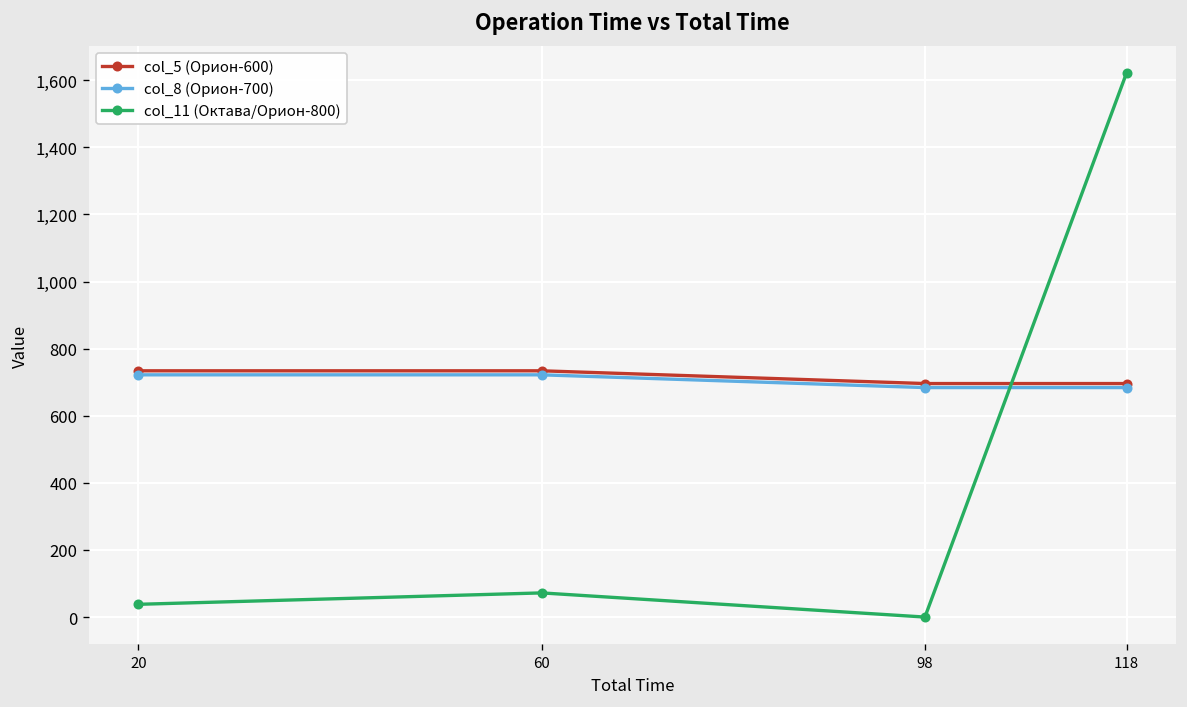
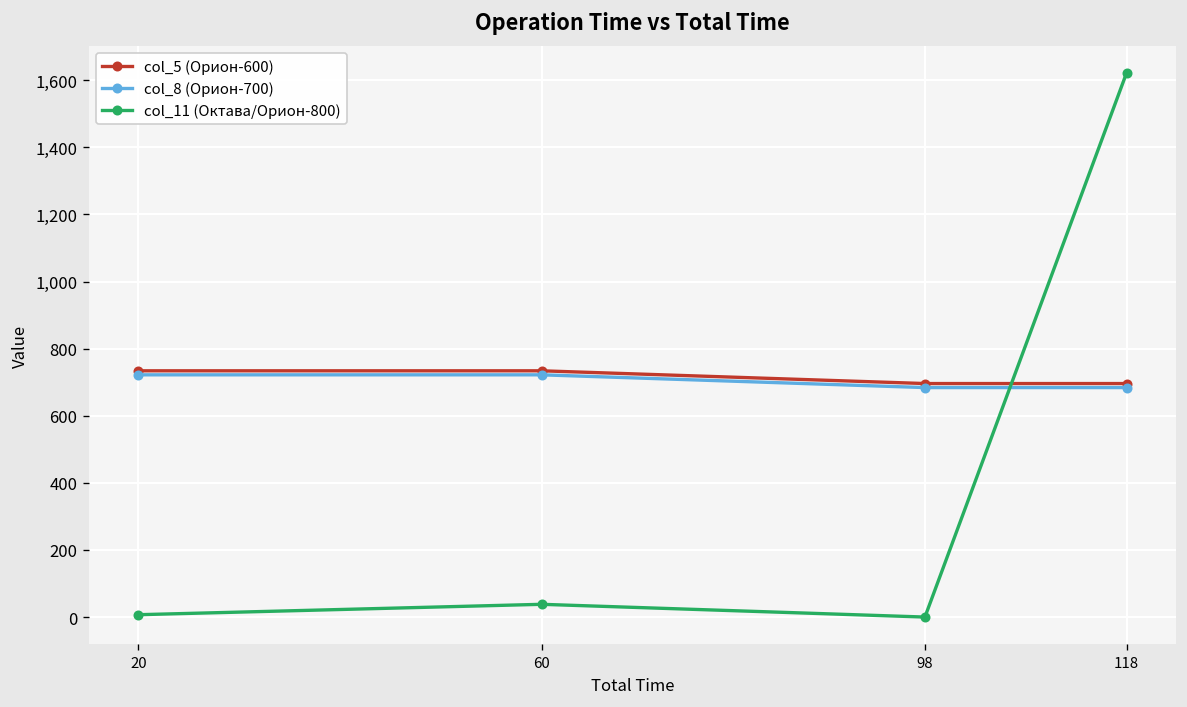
  {
    "col_5 (Орион-600)": {
      "20": "730",
      "60": "730",
      "98": "700",
      "118": "700"
    },
    "col_8 (Орион-700)": {
      "20": "720",
      "60": "720",
      "98": "680",
      "118": "680"
    },
    "col_11 (Октава/Орион-800)": {
-     "20": "40",
-     "60": "70",
+     "20": "10",
+     "60": "40",
      "98": "0",
      "118": "1,620"
    }
  }
